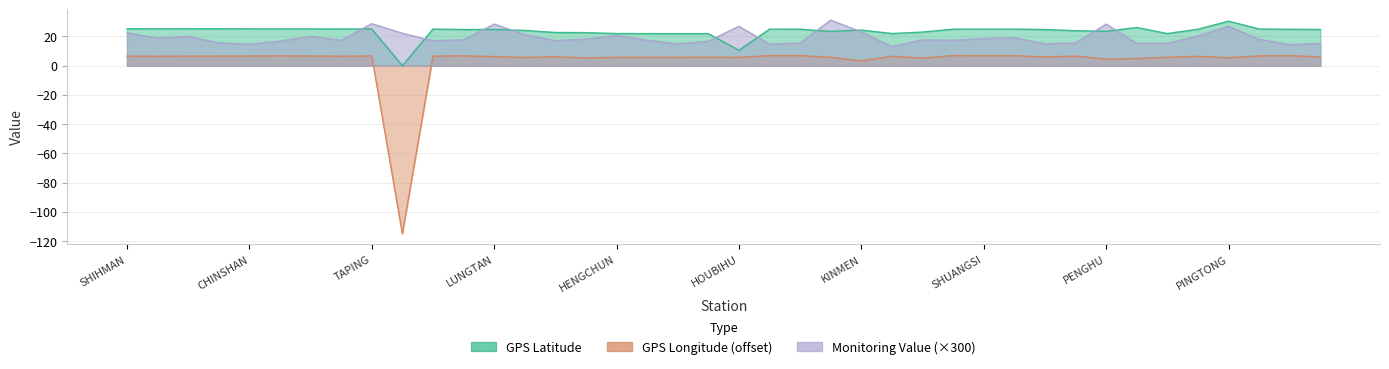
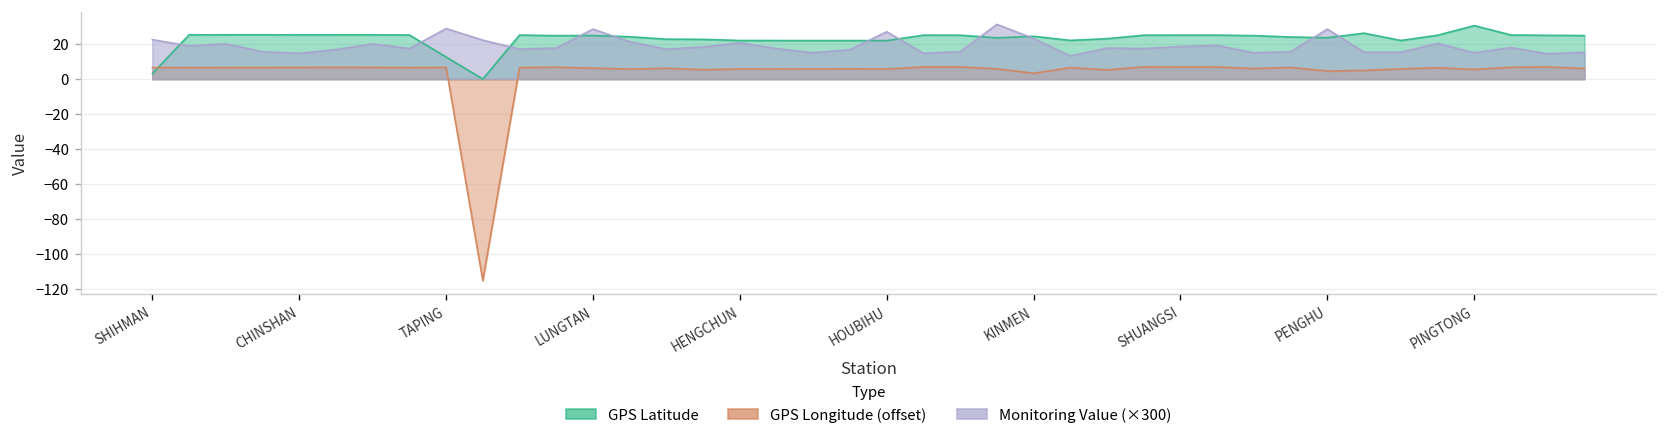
  {
    "GPS Latitude": {
-     "SHIHMAN": 25,
+     "SHIHMAN": 3,
      "CHINSHAN": 25,
-     "TAPING": 25,
+     "TAPING": 13,
      "LUNGTAN": 25,
-     "HOUBIHU": 11,
+     "HOUBIHU": 22,
      "SHUANGSI": 25,
      "PENGHU": 24,
      "PINGTONG": 30
    },
    "Monitoring Value (×300)": {
      "SHIHMAN": 23,
      "CHINSHAN": 15,
      "TAPING": 29,
      "LUNGTAN": 29,
      "HOUBIHU": 27,
      "SHUANGSI": 19,
      "PENGHU": 29,
-     "PINGTONG": 27
+     "PINGTONG": 15
    }
  }
